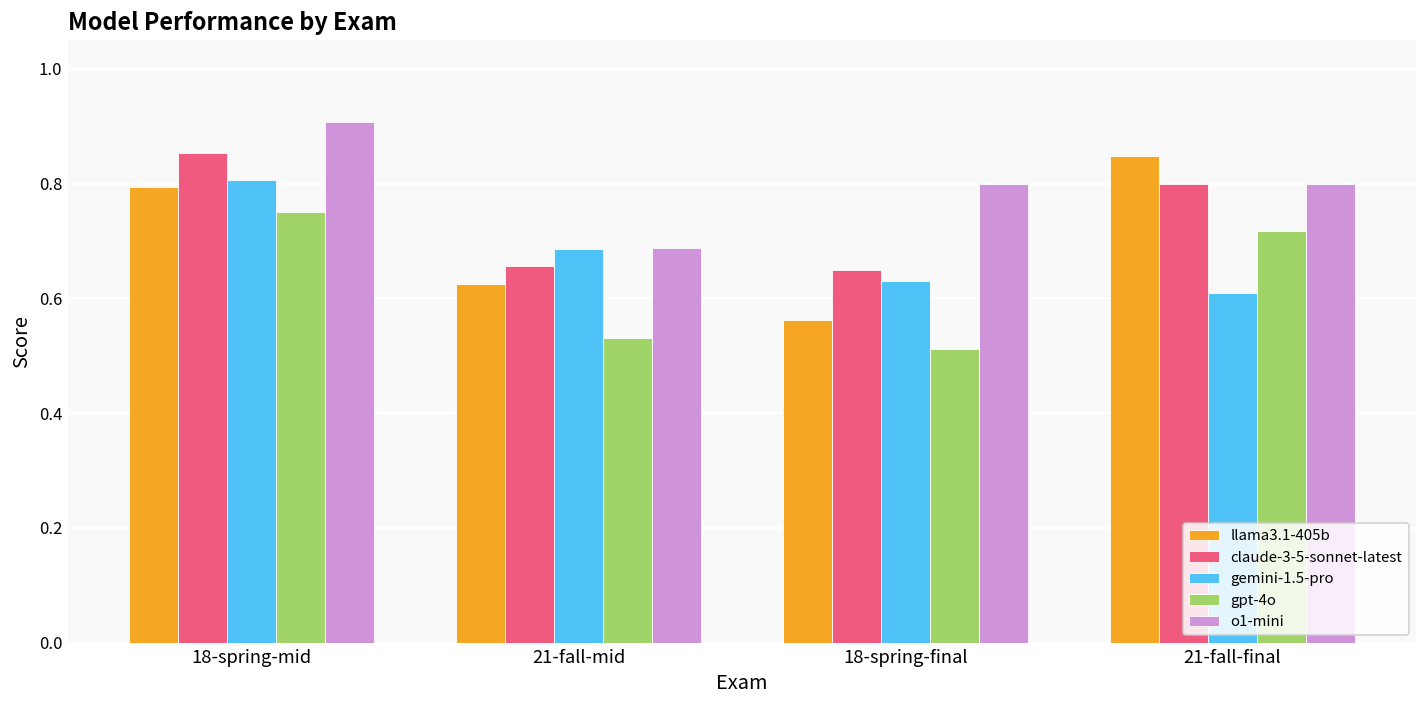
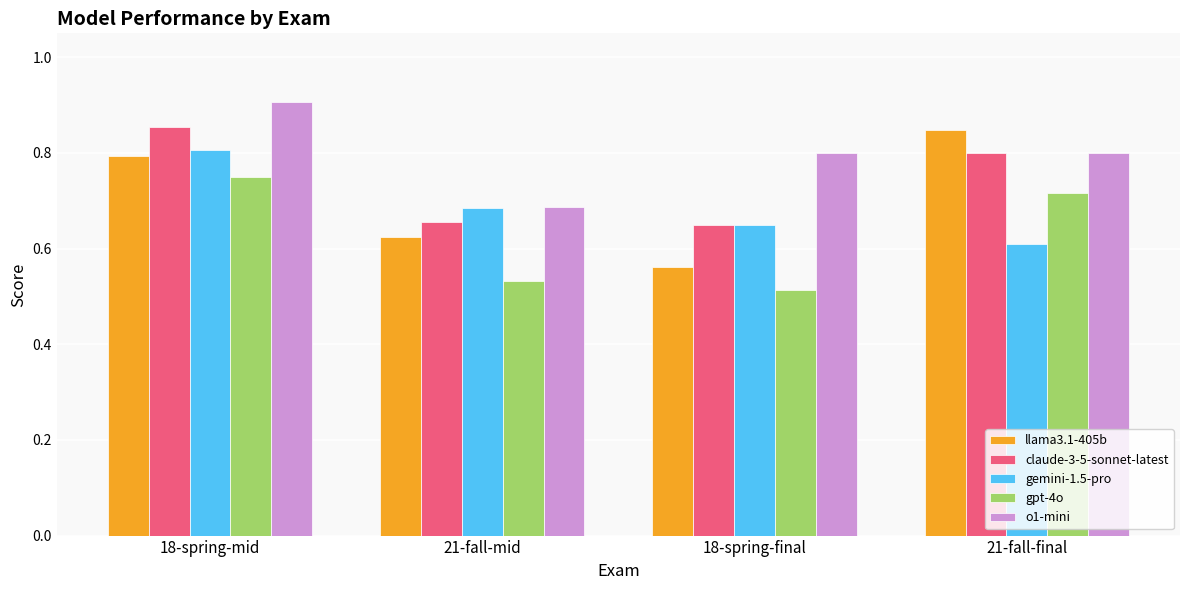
  {
    "llama3.1-405b": {
      "18-spring-mid": 0.79,
      "21-fall-mid": 0.63,
      "18-spring-final": 0.56,
      "21-fall-final": 0.85
    },
    "claude-3-5-sonnet-latest": {
      "18-spring-mid": 0.85,
      "21-fall-mid": 0.66,
      "18-spring-final": 0.65,
      "21-fall-final": 0.80
    },
    "gemini-1.5-pro": {
      "18-spring-mid": 0.81,
      "21-fall-mid": 0.69,
-     "18-spring-final": 0.63,
+     "18-spring-final": 0.65,
      "21-fall-final": 0.61
    },
    "gpt-4o": {
      "18-spring-mid": 0.75,
      "21-fall-mid": 0.53,
      "18-spring-final": 0.51,
      "21-fall-final": 0.72
    },
    "o1-mini": {
      "18-spring-mid": 0.91,
      "21-fall-mid": 0.69,
      "18-spring-final": 0.80,
      "21-fall-final": 0.80
    }
  }
